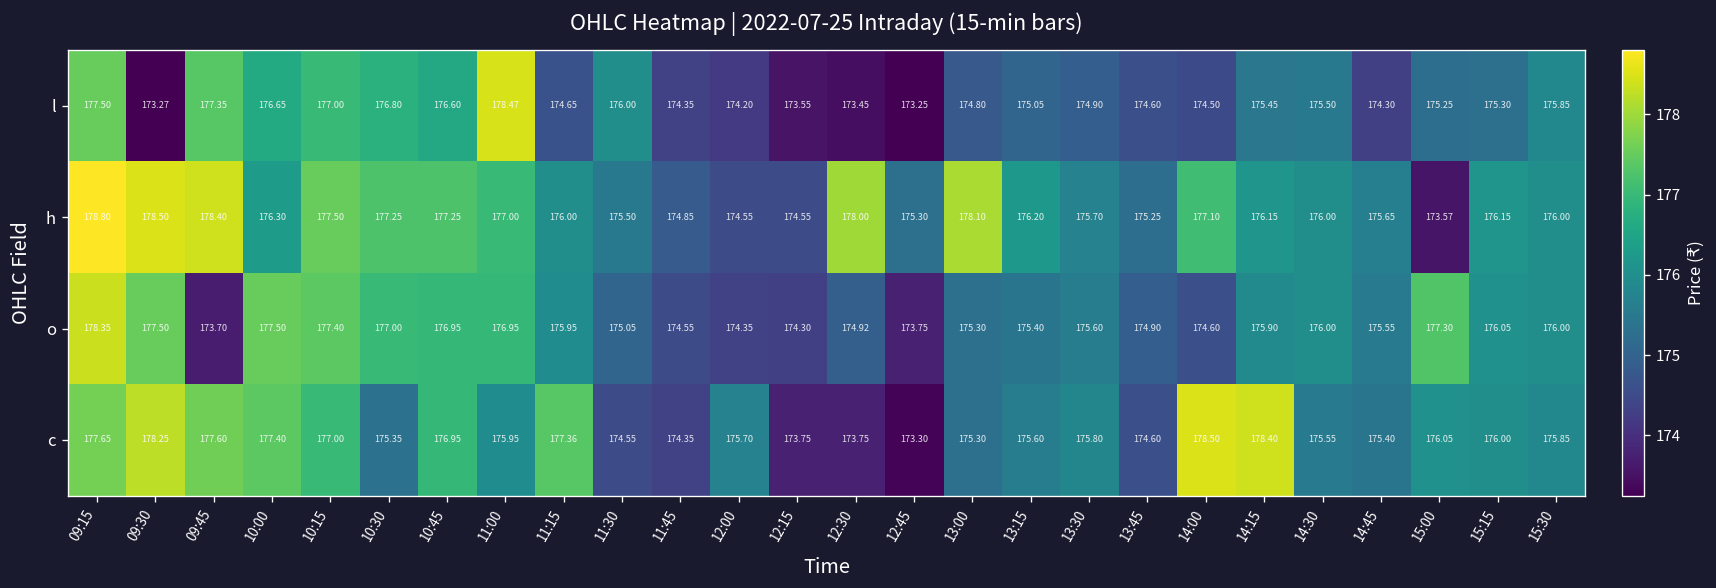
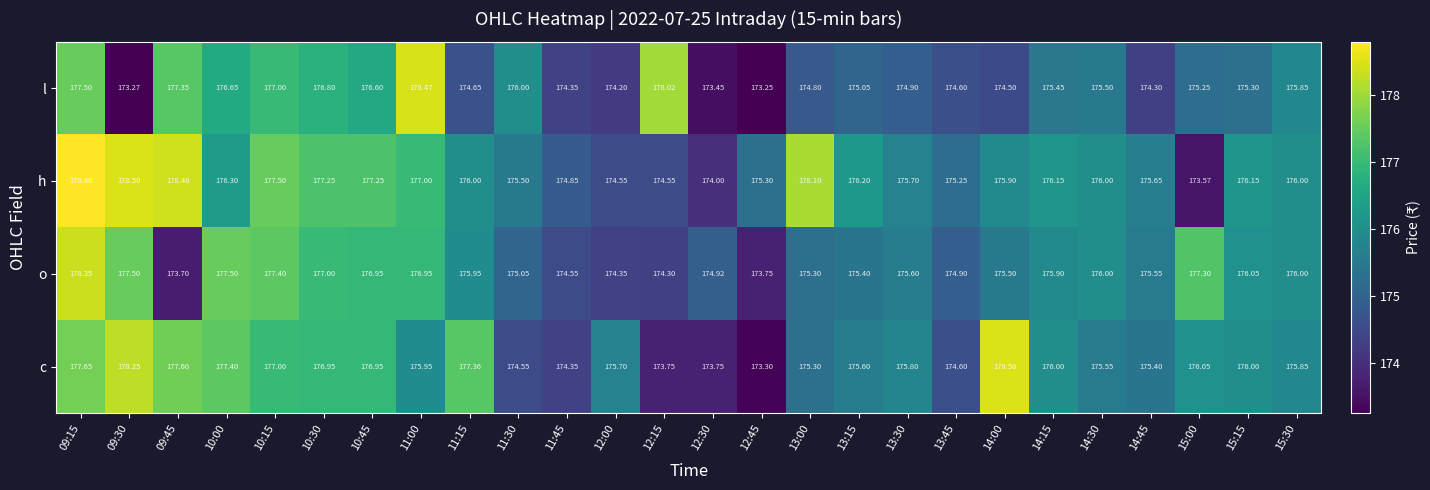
  {
    "l": {
      "09:15": 177.50,
      "09:30": 173.27,
      "09:45": 177.35,
      "10:00": 176.65,
      "10:15": 177.00,
      "10:30": 176.80,
      "10:45": 176.60,
      "11:00": 178.47,
      "11:15": 174.65,
      "11:30": 176.00,
      "11:45": 174.35,
      "12:00": 174.20,
-     "12:15": 173.55,
+     "12:15": 178.02,
      "12:30": 173.45,
      "12:45": 173.25,
      "13:00": 174.80,
      "13:15": 175.05,
      "13:30": 174.90,
      "13:45": 174.60,
      "14:00": 174.50,
      "14:15": 175.45,
      "14:30": 175.50,
      "14:45": 174.30,
      "15:00": 175.25,
      "15:15": 175.30,
      "15:30": 175.85
    },
    "h": {
      "09:15": 178.80,
      "09:30": 178.50,
      "09:45": 178.40,
      "10:00": 176.30,
      "10:15": 177.50,
      "10:30": 177.25,
      "10:45": 177.25,
      "11:00": 177.00,
      "11:15": 176.00,
      "11:30": 175.50,
      "11:45": 174.85,
      "12:00": 174.55,
      "12:15": 174.55,
-     "12:30": 178.00,
+     "12:30": 174.00,
      "12:45": 175.30,
      "13:00": 178.10,
      "13:15": 176.20,
      "13:30": 175.70,
      "13:45": 175.25,
-     "14:00": 177.10,
+     "14:00": 175.90,
      "14:15": 176.15,
      "14:30": 176.00,
      "14:45": 175.65,
      "15:00": 173.57,
      "15:15": 176.15,
      "15:30": 176.00
    },
    "o": {
      "09:15": 178.35,
      "09:30": 177.50,
      "09:45": 173.70,
      "10:00": 177.50,
      "10:15": 177.40,
      "10:30": 177.00,
      "10:45": 176.95,
      "11:00": 176.95,
      "11:15": 175.95,
      "11:30": 175.05,
      "11:45": 174.55,
      "12:00": 174.35,
      "12:15": 174.30,
      "12:30": 174.92,
      "12:45": 173.75,
      "13:00": 175.30,
      "13:15": 175.40,
      "13:30": 175.60,
      "13:45": 174.90,
-     "14:00": 174.60,
+     "14:00": 175.50,
      "14:15": 175.90,
      "14:30": 176.00,
      "14:45": 175.55,
      "15:00": 177.30,
      "15:15": 176.05,
      "15:30": 176.00
    },
    "c": {
      "09:15": 177.65,
      "09:30": 178.25,
      "09:45": 177.60,
      "10:00": 177.40,
      "10:15": 177.00,
-     "10:30": 175.35,
+     "10:30": 176.95,
      "10:45": 176.95,
      "11:00": 175.95,
      "11:15": 177.36,
      "11:30": 174.55,
      "11:45": 174.35,
      "12:00": 175.70,
      "12:15": 173.75,
      "12:30": 173.75,
      "12:45": 173.30,
      "13:00": 175.30,
      "13:15": 175.60,
      "13:30": 175.80,
      "13:45": 174.60,
      "14:00": 178.50,
-     "14:15": 178.40,
+     "14:15": 176.00,
      "14:30": 175.55,
      "14:45": 175.40,
      "15:00": 176.05,
      "15:15": 176.00,
      "15:30": 175.85
    }
  }
